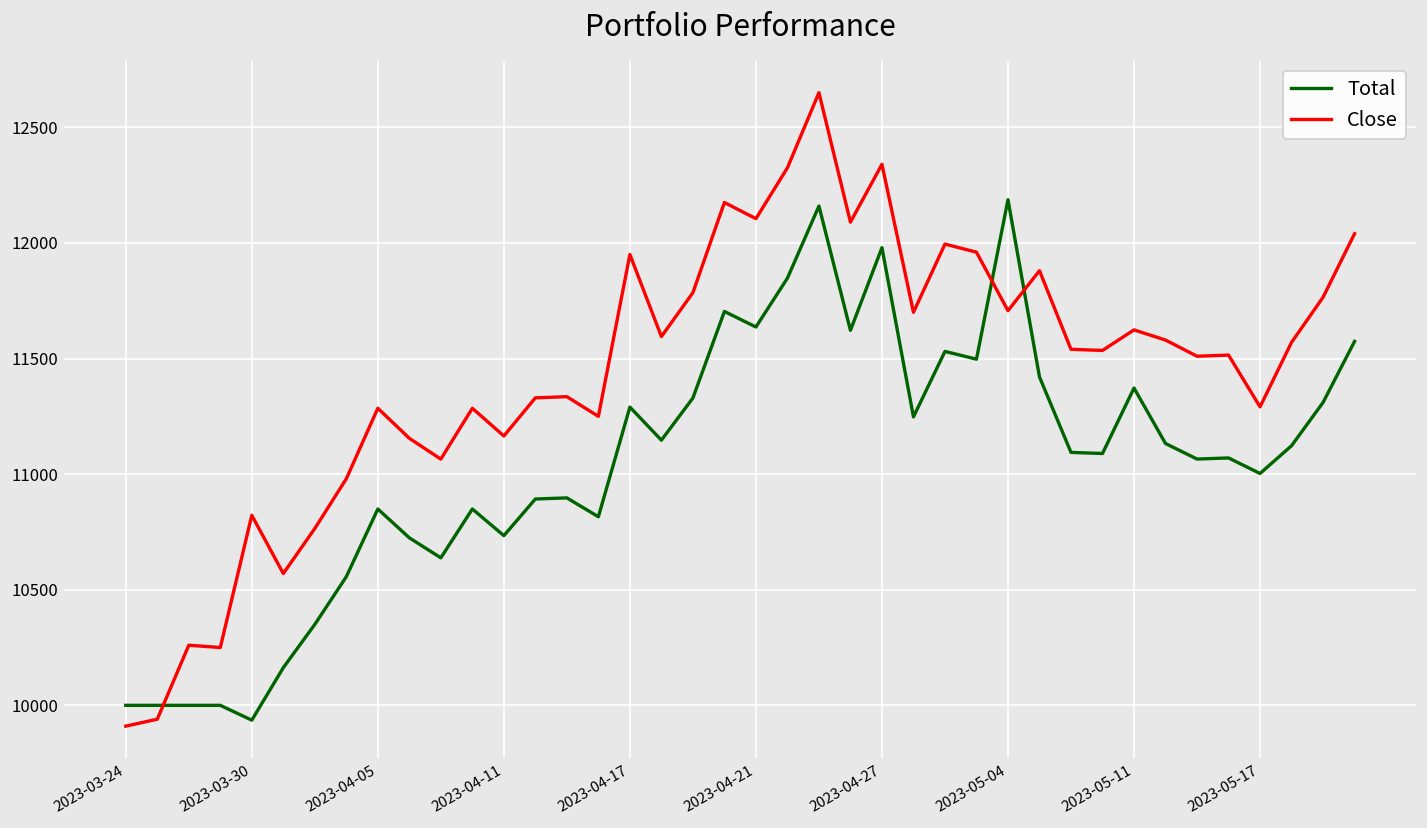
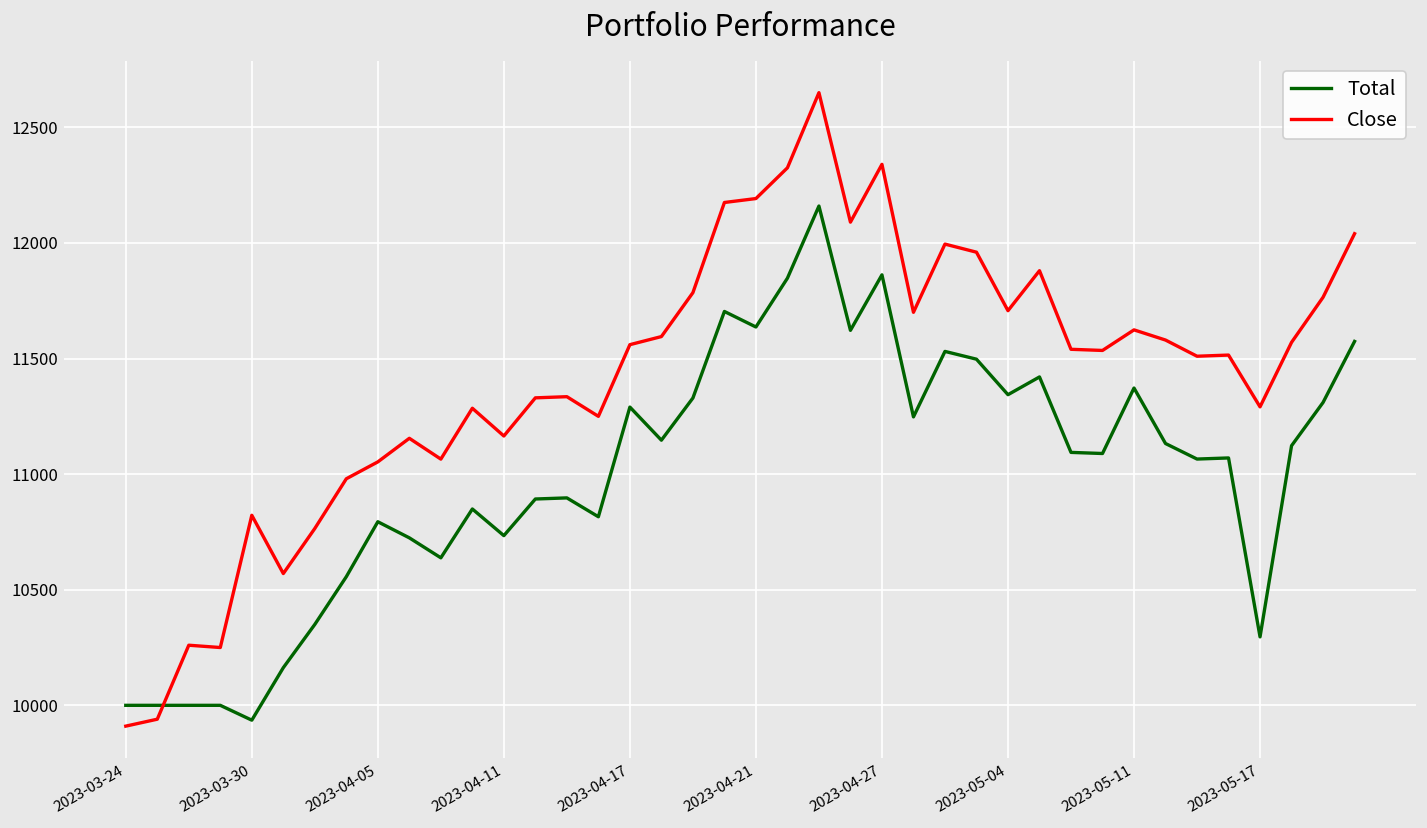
  {
    "Total": {
      "2023-03-24": 10000,
      "2023-03-30": 9940,
-     "2023-04-05": 10850,
+     "2023-04-05": 10790,
      "2023-04-11": 10730,
      "2023-04-17": 11290,
      "2023-04-21": 11640,
-     "2023-04-27": 11980,
-     "2023-05-04": 12190,
+     "2023-04-27": 11860,
+     "2023-05-04": 11340,
      "2023-05-11": 11370,
-     "2023-05-17": 11000
+     "2023-05-17": 10300
    },
    "Close": {
      "2023-03-24": 9910,
      "2023-03-30": 10820,
-     "2023-04-05": 11290,
+     "2023-04-05": 11050,
      "2023-04-11": 11170,
-     "2023-04-17": 11950,
-     "2023-04-21": 12110,
+     "2023-04-17": 11560,
+     "2023-04-21": 12190,
      "2023-04-27": 12340,
      "2023-05-04": 11710,
      "2023-05-11": 11620,
      "2023-05-17": 11290
    }
  }
